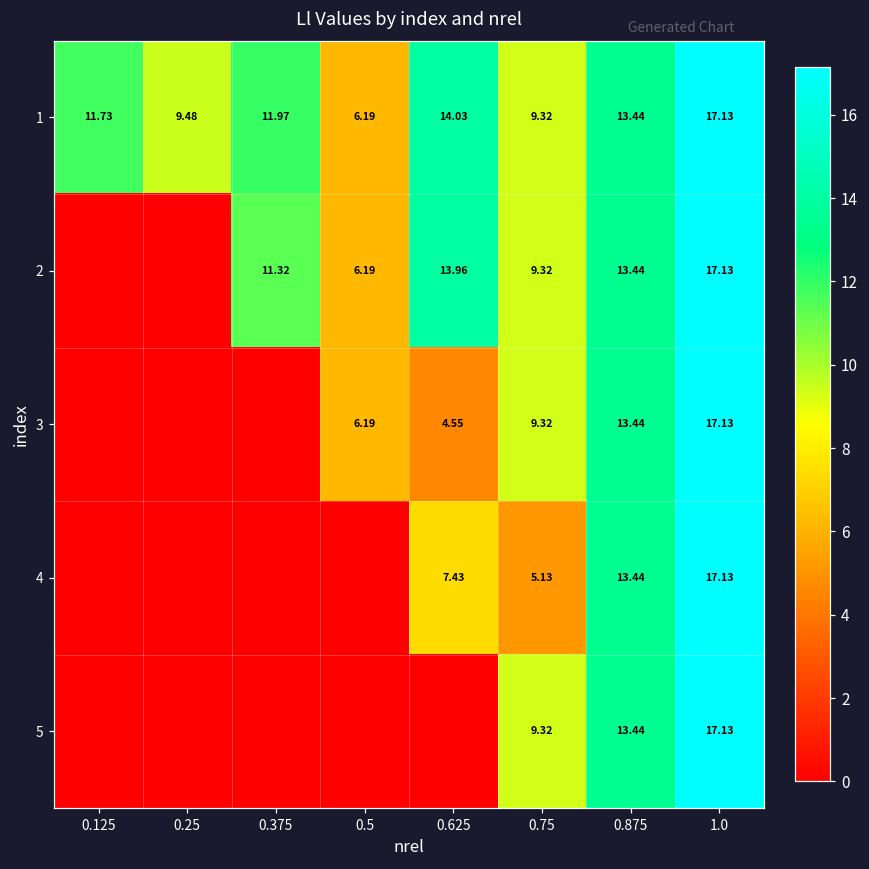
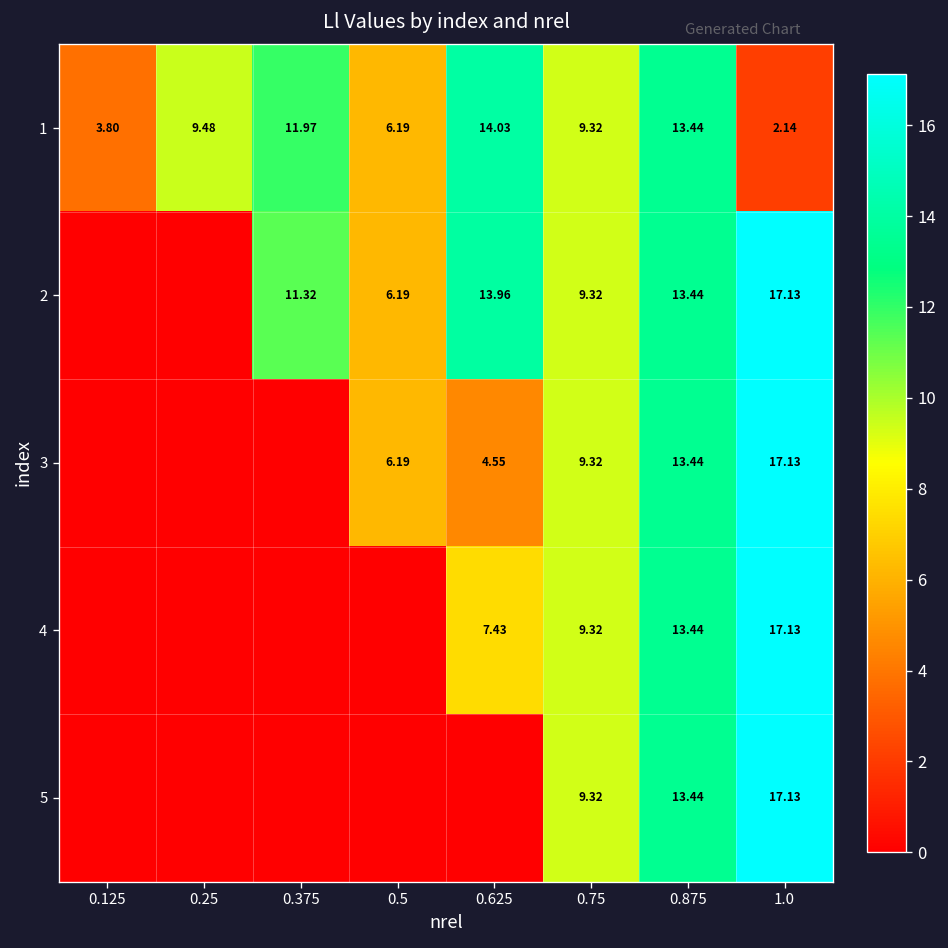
  {
    "1": {
-     "0.125": 11.73,
+     "0.125": 3.80,
      "0.25": 9.48,
      "0.375": 11.97,
      "0.5": 6.19,
      "0.625": 14.03,
      "0.75": 9.32,
      "0.875": 13.44,
-     "1.0": 17.13
+     "1.0": 2.14
    },
    "2": {
      "0.375": 11.32,
      "0.5": 6.19,
      "0.625": 13.96,
      "0.75": 9.32,
      "0.875": 13.44,
      "1.0": 17.13
    },
    "3": {
      "0.5": 6.19,
      "0.625": 4.55,
      "0.75": 9.32,
      "0.875": 13.44,
      "1.0": 17.13
    },
    "4": {
      "0.625": 7.43,
-     "0.75": 5.13,
+     "0.75": 9.32,
      "0.875": 13.44,
      "1.0": 17.13
    },
    "5": {
      "0.75": 9.32,
      "0.875": 13.44,
      "1.0": 17.13
    }
  }
